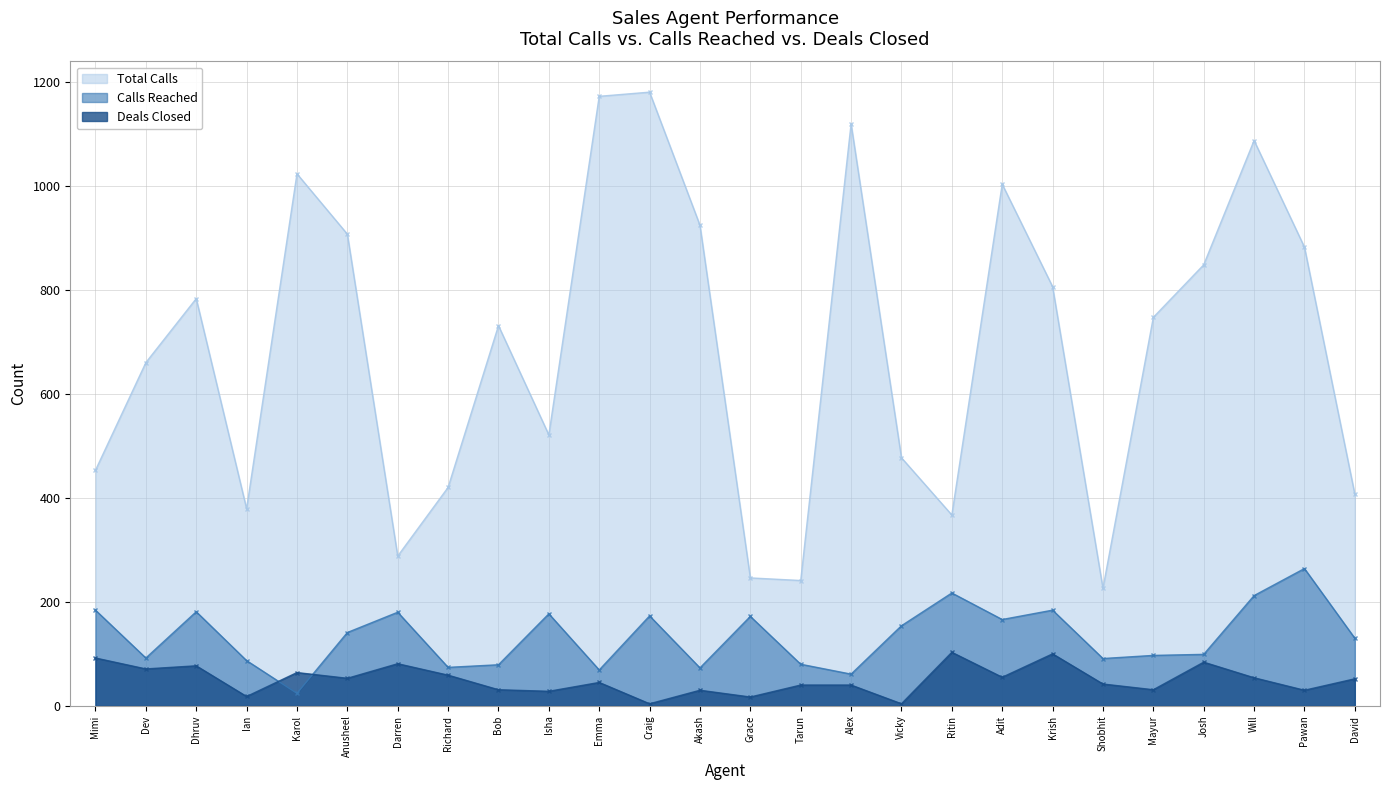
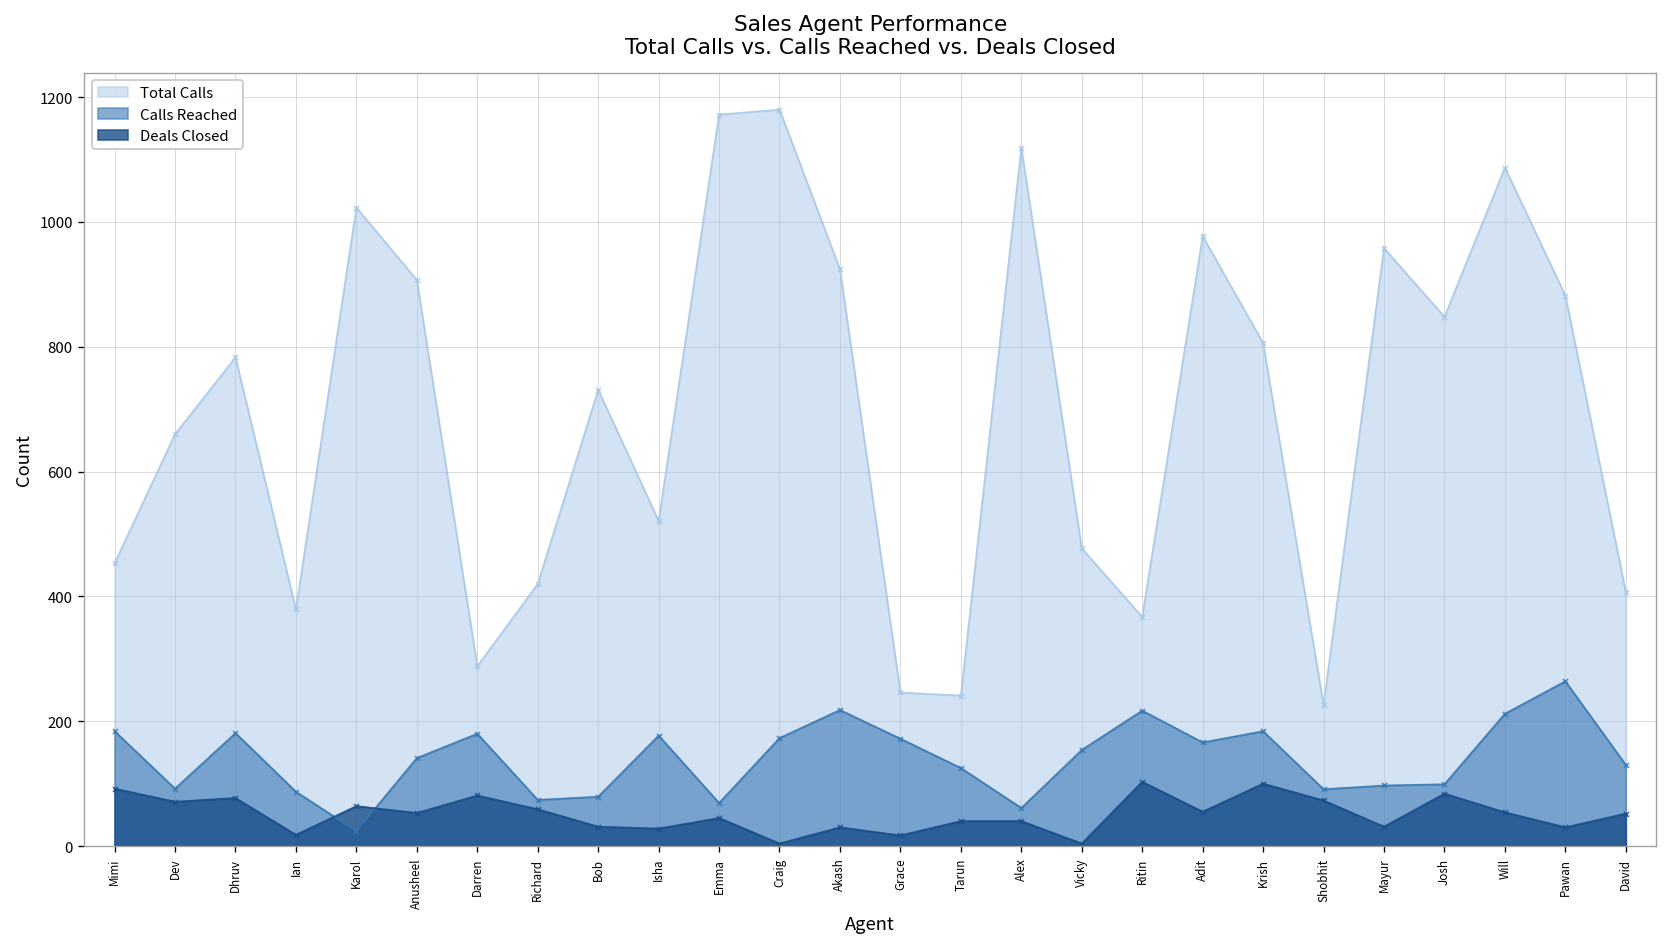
  {
    "Total Calls": {
      "Mimi": 450,
      "Dev": 660,
      "Dhruv": 780,
      "Ian": 380,
      "Karol": 1020,
      "Anusheel": 910,
      "Darren": 290,
      "Richard": 420,
      "Bob": 730,
      "Isha": 520,
      "Emma": 1170,
      "Craig": 1180,
      "Akash": 920,
      "Grace": 250,
      "Tarun": 240,
      "Alex": 1120,
      "Vicky": 480,
      "Ritin": 370,
-     "Adit": 1000,
+     "Adit": 980,
      "Krish": 810,
      "Shobhit": 230,
-     "Mayur": 750,
+     "Mayur": 960,
      "Josh": 850,
      "Will": 1090,
      "Pawan": 880,
      "David": 410
    },
    "Calls Reached": {
      "Mimi": 180,
      "Dev": 90,
      "Dhruv": 180,
      "Ian": 90,
      "Karol": 20,
      "Anusheel": 140,
      "Darren": 180,
      "Richard": 70,
      "Bob": 80,
      "Isha": 180,
      "Emma": 70,
      "Craig": 170,
-     "Akash": 70,
+     "Akash": 220,
      "Grace": 170,
-     "Tarun": 80,
+     "Tarun": 130,
      "Alex": 60,
      "Vicky": 150,
      "Ritin": 220,
      "Adit": 170,
      "Krish": 180,
      "Shobhit": 90,
      "Mayur": 100,
      "Josh": 100,
      "Will": 210,
      "Pawan": 260,
      "David": 130
    },
    "Deals Closed": {
      "Mimi": 90,
      "Dev": 70,
      "Dhruv": 80,
      "Ian": 20,
      "Karol": 60,
      "Anusheel": 50,
      "Darren": 80,
      "Richard": 60,
      "Bob": 30,
      "Isha": 30,
      "Emma": 50,
      "Craig": 0,
      "Akash": 30,
      "Grace": 20,
      "Tarun": 40,
      "Alex": 40,
      "Vicky": 0,
      "Ritin": 100,
      "Adit": 60,
      "Krish": 100,
-     "Shobhit": 40,
+     "Shobhit": 70,
      "Mayur": 30,
      "Josh": 80,
      "Will": 50,
      "Pawan": 30,
      "David": 50
    }
  }
